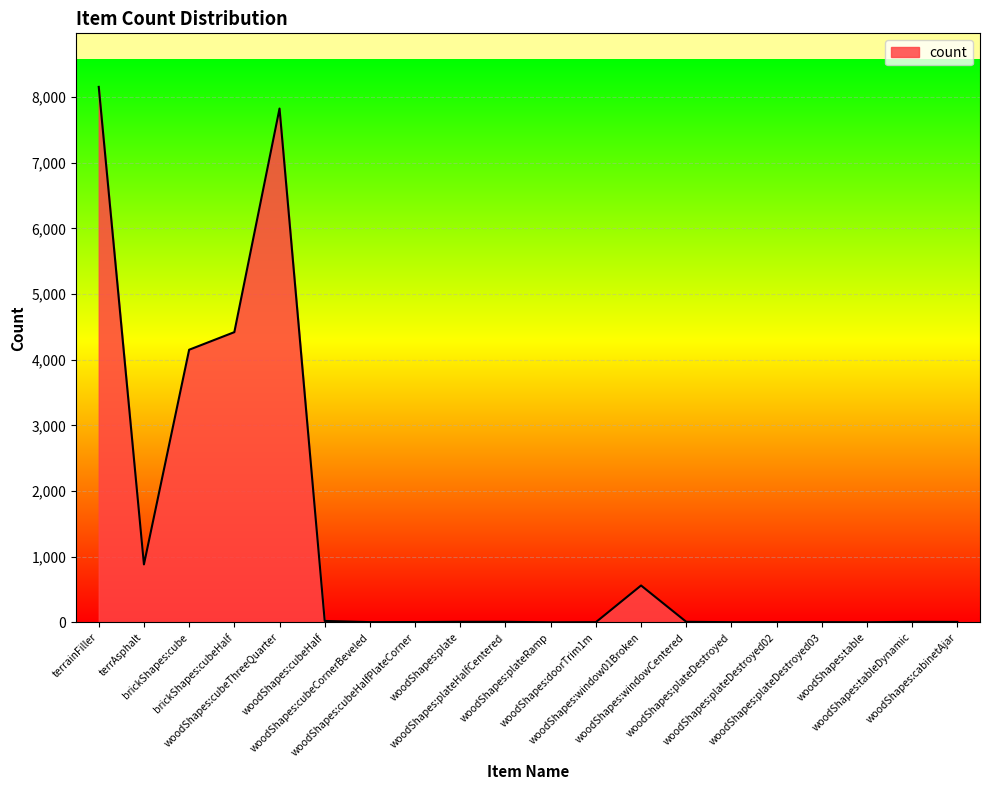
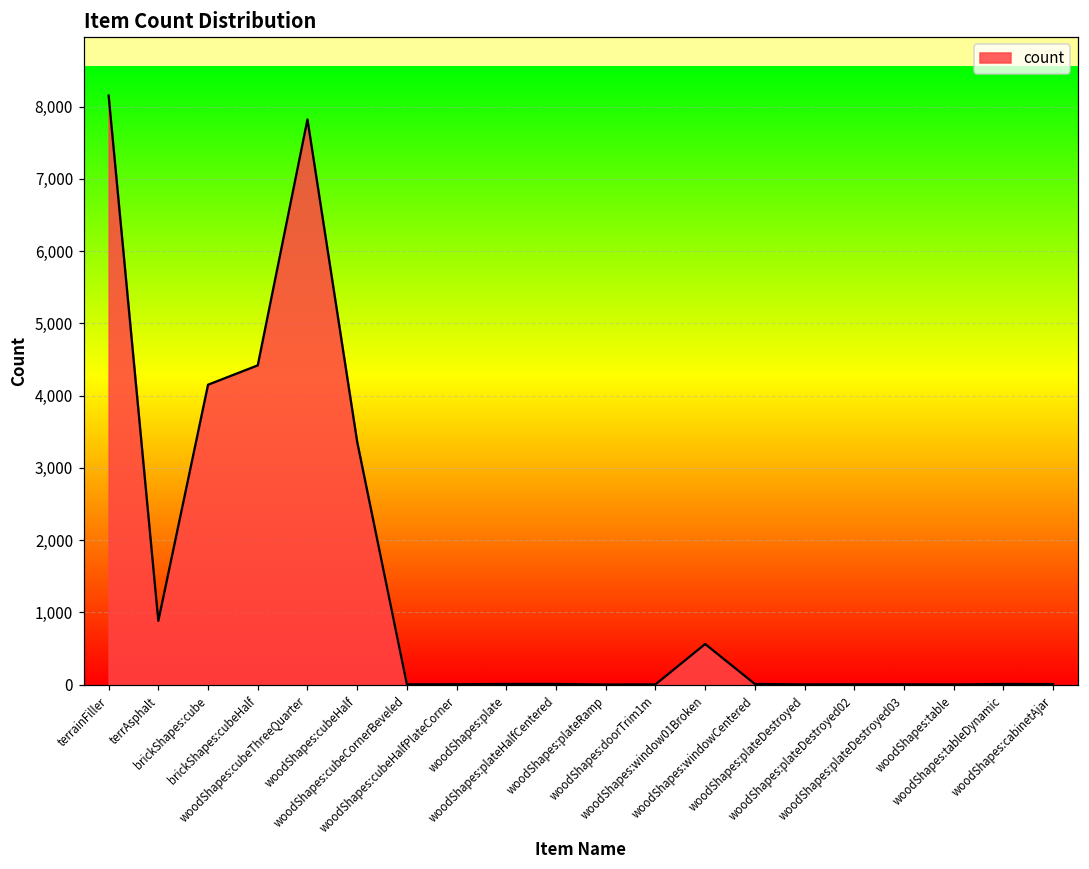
  {
    "terrainFiller": "8,200",
    "terrAsphalt": "900",
    "brickShapes:cube": "4,200",
    "brickShapes:cubeHalf": "4,400",
    "woodShapes:cubeThreeQuarter": "7,800",
-   "woodShapes:cubeHalf": "0",
+   "woodShapes:cubeHalf": "3,400",
    "woodShapes:cubeCornerBeveled": "0",
    "woodShapes:cubeHalfPlateCorner": "0",
    "woodShapes:plate": "0",
    "woodShapes:plateHalfCentered": "0",
    "woodShapes:plateRamp": "0",
    "woodShapes:doorTrim1m": "0",
    "woodShapes:window01Broken": "600",
    "woodShapes:windowCentered": "0",
    "woodShapes:plateDestroyed": "0",
    "woodShapes:plateDestroyed02": "0",
    "woodShapes:plateDestroyed03": "0",
    "woodShapes:table": "0",
    "woodShapes:tableDynamic": "0",
    "woodShapes:cabinetAjar": "0"
  }
